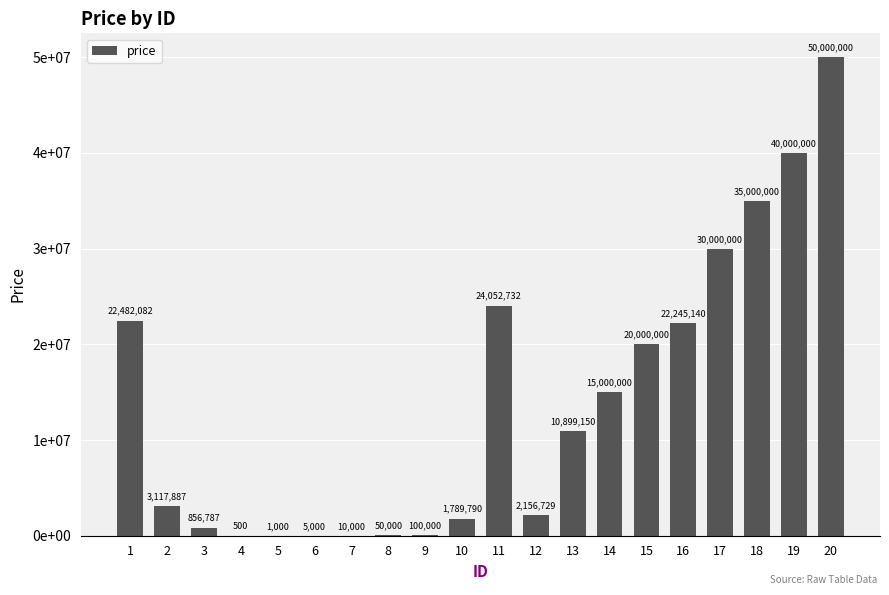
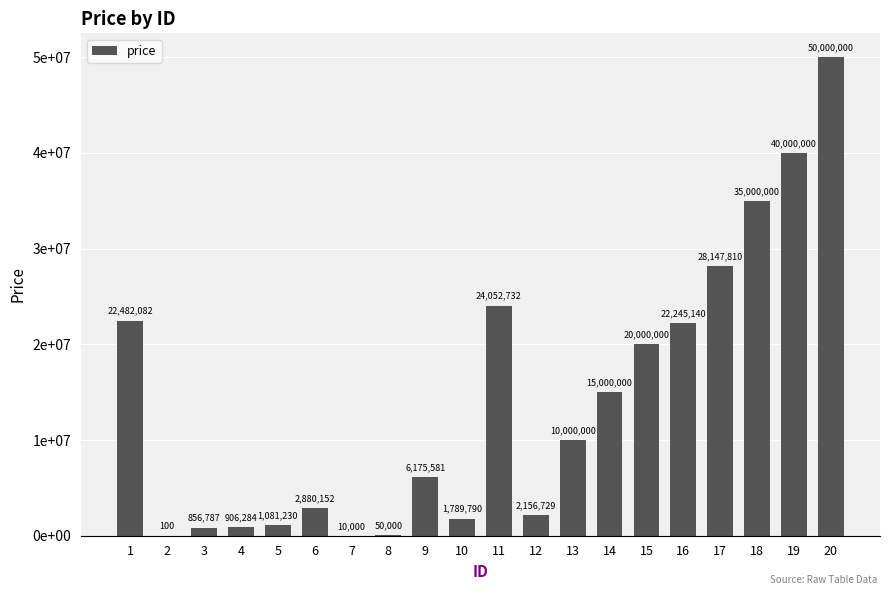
  {
    "1": "22,482,082",
-   "2": "3,117,887",
+   "2": "100",
    "3": "856,787",
-   "4": "500",
-   "5": "1,000",
-   "6": "5,000",
+   "4": "906,284",
+   "5": "1,081,230",
+   "6": "2,880,152",
    "7": "10,000",
    "8": "50,000",
-   "9": "100,000",
+   "9": "6,175,581",
    "10": "1,789,790",
    "11": "24,052,732",
    "12": "2,156,729",
-   "13": "10,899,150",
+   "13": "10,000,000",
    "14": "15,000,000",
    "15": "20,000,000",
    "16": "22,245,140",
-   "17": "30,000,000",
+   "17": "28,147,810",
    "18": "35,000,000",
    "19": "40,000,000",
    "20": "50,000,000"
  }
